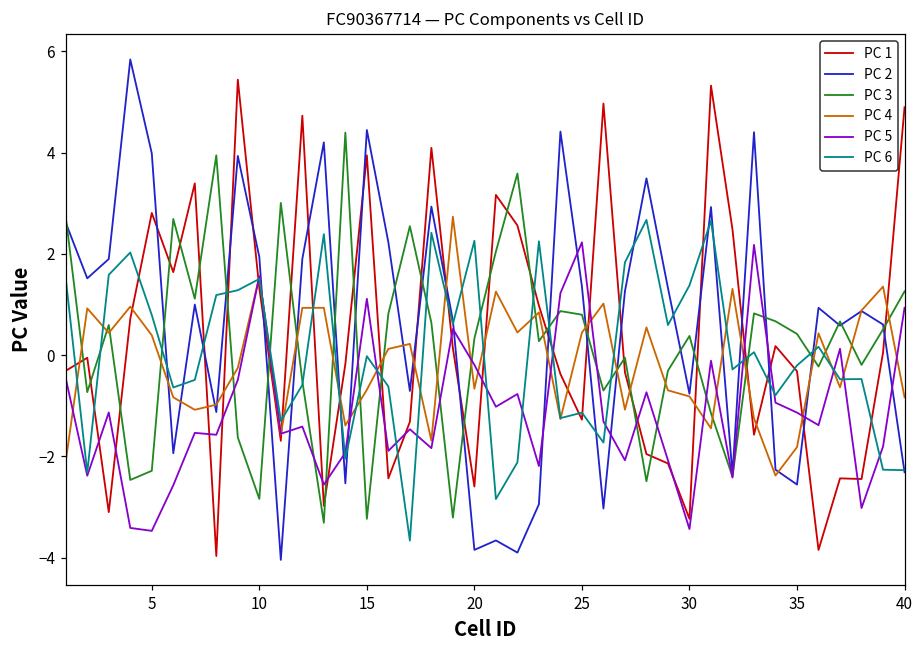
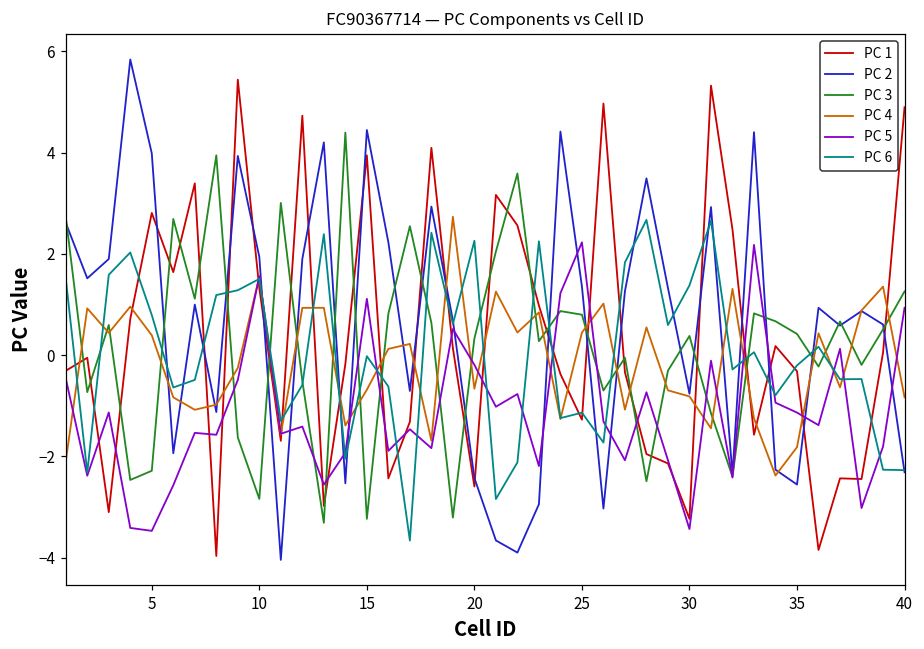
  {
    "PC 1": {
      "5": 2.8,
      "10": 1.3,
      "15": 3.9,
      "20": -2.6,
      "25": -1.3,
      "30": -3.2,
      "35": -0.3,
      "40": 4.9
    },
    "PC 2": {
      "5": 4.0,
      "10": 1.9,
      "15": 4.4,
-     "20": -3.8,
+     "20": -2.4,
      "25": 1.4,
      "35": -2.6
    },
    "PC 3": {
      "5": -2.3,
      "10": -2.8,
      "15": -3.2,
      "20": 0.3,
      "25": 0.8,
      "30": 0.4,
      "35": 0.4,
      "40": 1.3
    },
    "PC 4": {
      "5": 0.4,
      "15": -0.7,
      "20": -0.7,
      "25": 0.4,
      "35": -1.8,
      "40": -0.8
    },
    "PC 5": {
      "5": -3.5,
      "15": 1.1,
      "20": -0.2,
      "25": 2.2,
      "30": -3.4,
      "35": -1.1,
      "40": 0.9
    },
    "PC 6": {
      "5": 0.8,
      "15": 0.0,
      "20": 2.3,
      "25": -1.1,
      "30": 1.4,
      "35": -0.2
    }
  }
